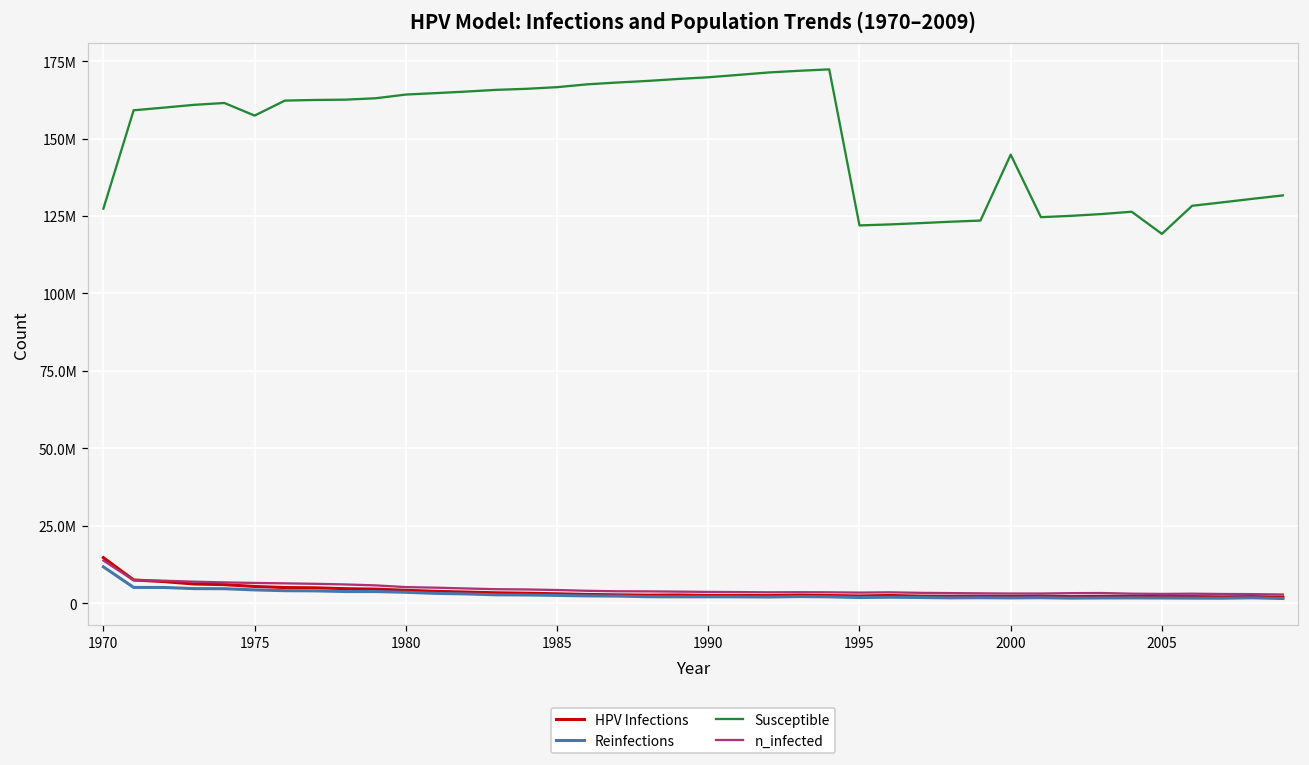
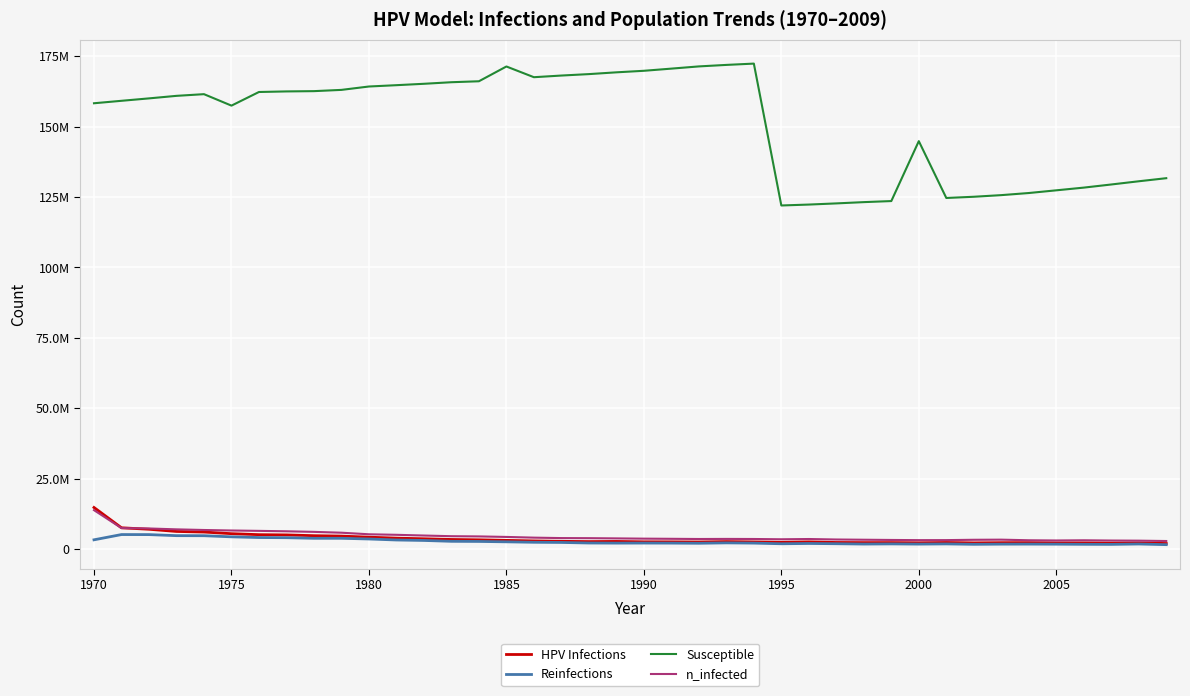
  {
    "HPV Infections": {
      "1970": 15000000,
      "1975": 5000000
    },
    "Reinfections": {
-     "1970": 12000000,
+     "1970": 3000000,
      "1975": 4000000
    },
    "Susceptible": {
-     "1970": 127000000,
+     "1970": 158000000,
      "1975": 157000000,
      "1980": 164000000,
-     "1985": 167000000,
+     "1985": 171000000,
      "1990": 170000000,
      "1995": 122000000,
      "2000": 145000000,
-     "2005": 119000000
+     "2005": 127000000
    },
    "n_infected": {
      "1970": 14000000,
      "1975": 7000000,
      "1980": 5000000,
      "1985": 4000000,
      "1990": 4000000,
      "1995": 3000000,
      "2000": 3000000
    }
  }
